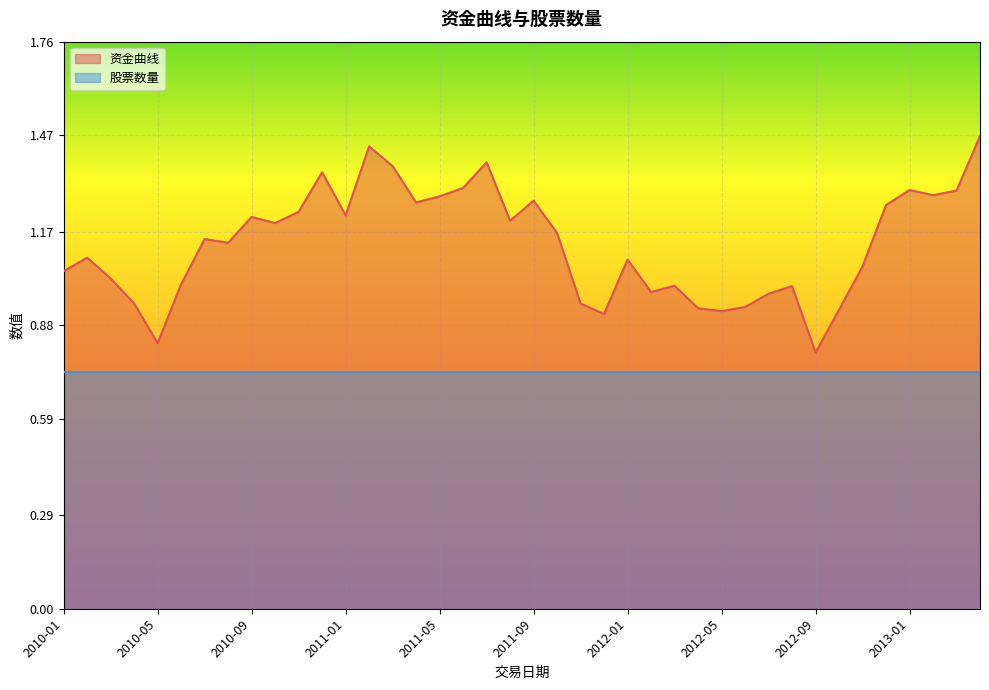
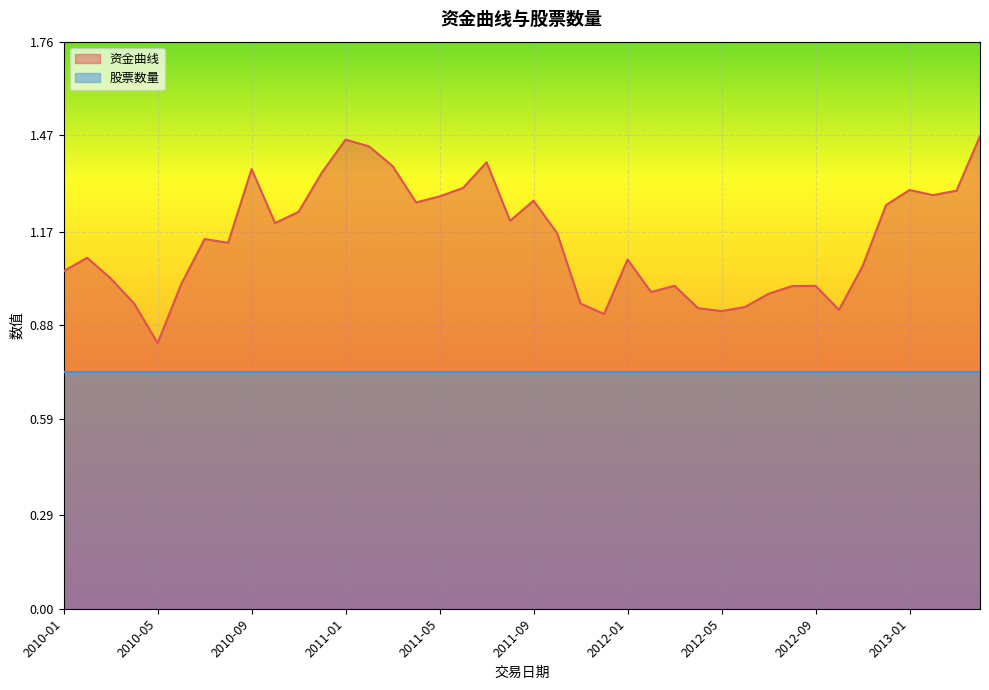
  {
    "资金曲线": {
      "2010-01": 1.05,
      "2010-05": 0.82,
-     "2010-09": 1.22,
-     "2011-01": 1.22,
+     "2010-09": 1.36,
+     "2011-01": 1.46,
      "2011-05": 1.28,
      "2011-09": 1.27,
      "2012-01": 1.08,
      "2012-05": 0.92,
-     "2012-09": 0.80,
+     "2012-09": 1.00,
      "2013-01": 1.30
    },
    "股票数量": {
      "2010-01": 0.73,
      "2010-05": 0.73,
      "2010-09": 0.73,
      "2011-01": 0.73,
      "2011-05": 0.73,
      "2011-09": 0.73,
      "2012-01": 0.73,
      "2012-05": 0.73,
      "2012-09": 0.73,
      "2013-01": 0.73
    }
  }
